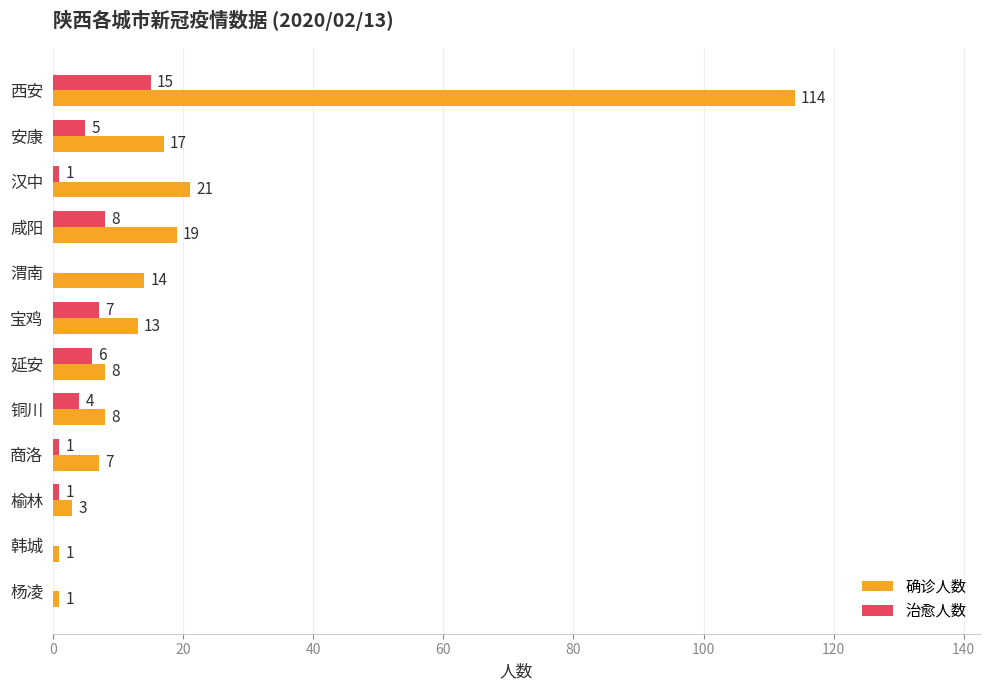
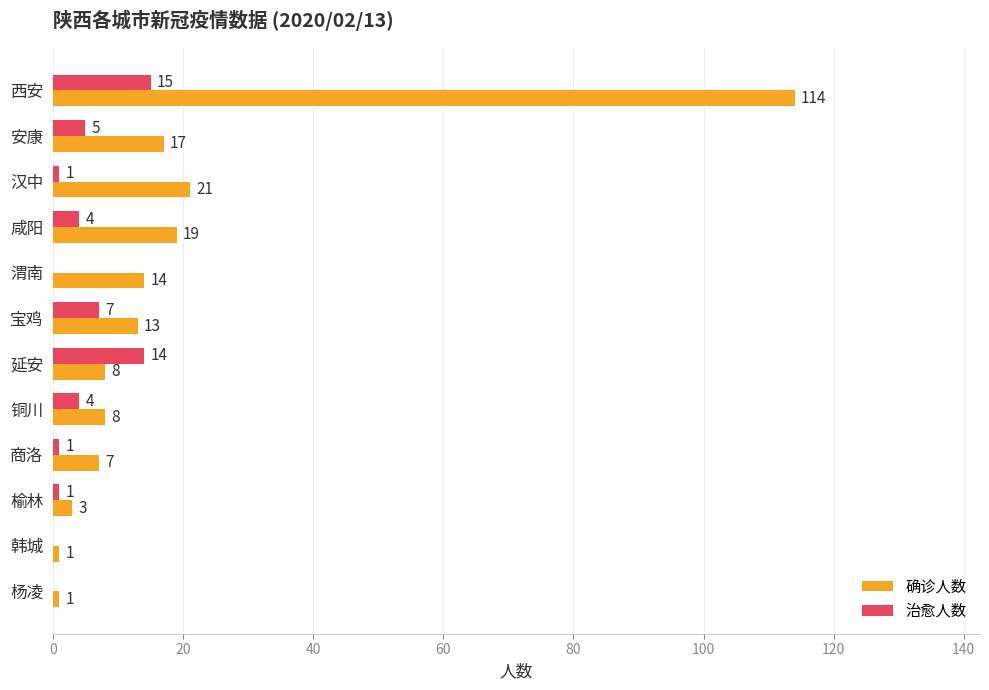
  {
    "确诊人数": {
      "西安": 114,
      "安康": 17,
      "汉中": 21,
      "咸阳": 19,
      "渭南": 14,
      "宝鸡": 13,
      "延安": 8,
      "铜川": 8,
      "商洛": 7,
      "榆林": 3,
      "韩城": 1,
      "杨凌": 1
    },
    "治愈人数": {
      "西安": 15,
      "安康": 5,
      "汉中": 1,
-     "咸阳": 8,
+     "咸阳": 4,
      "宝鸡": 7,
-     "延安": 6,
+     "延安": 14,
      "铜川": 4,
      "商洛": 1,
      "榆林": 1
    }
  }
